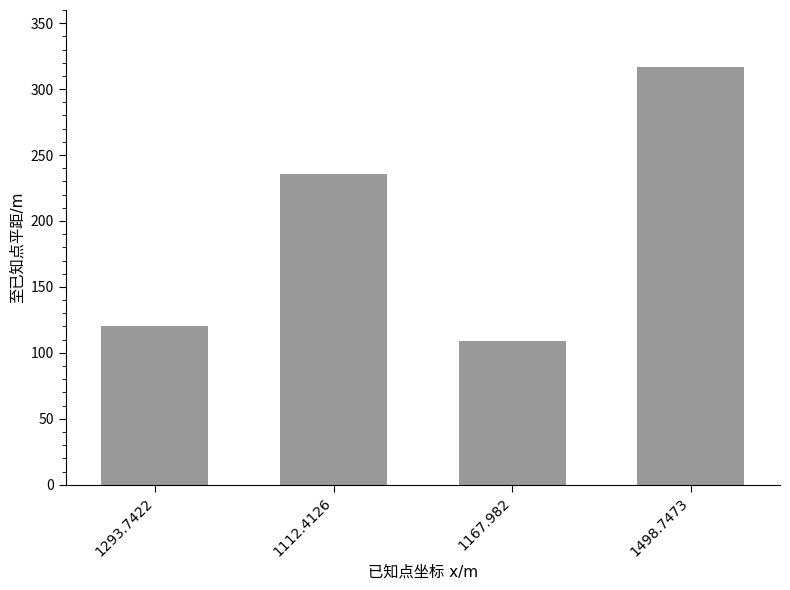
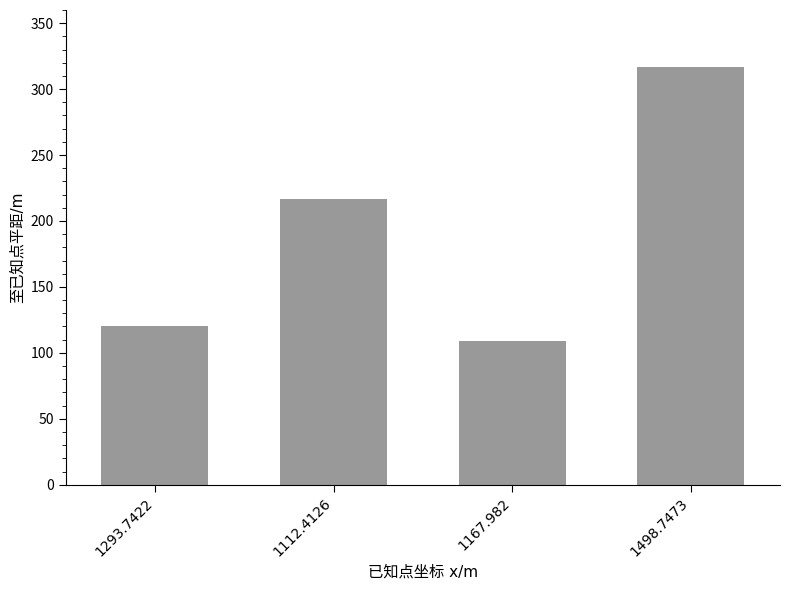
  {
    "1293.7422": 120,
-   "1112.4126": 235,
+   "1112.4126": 217,
    "1167.982": 109,
    "1498.7473": 317
  }
